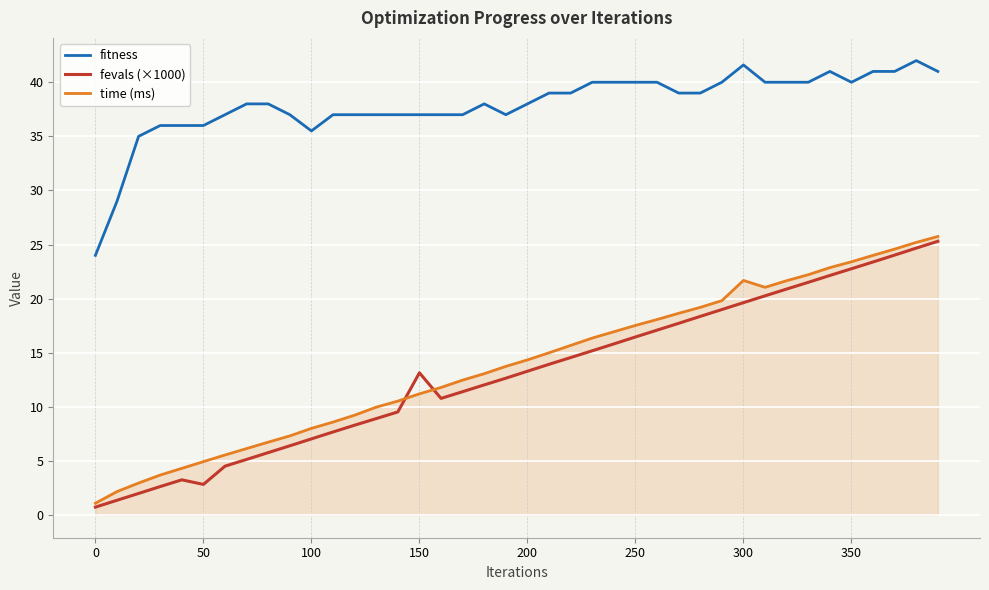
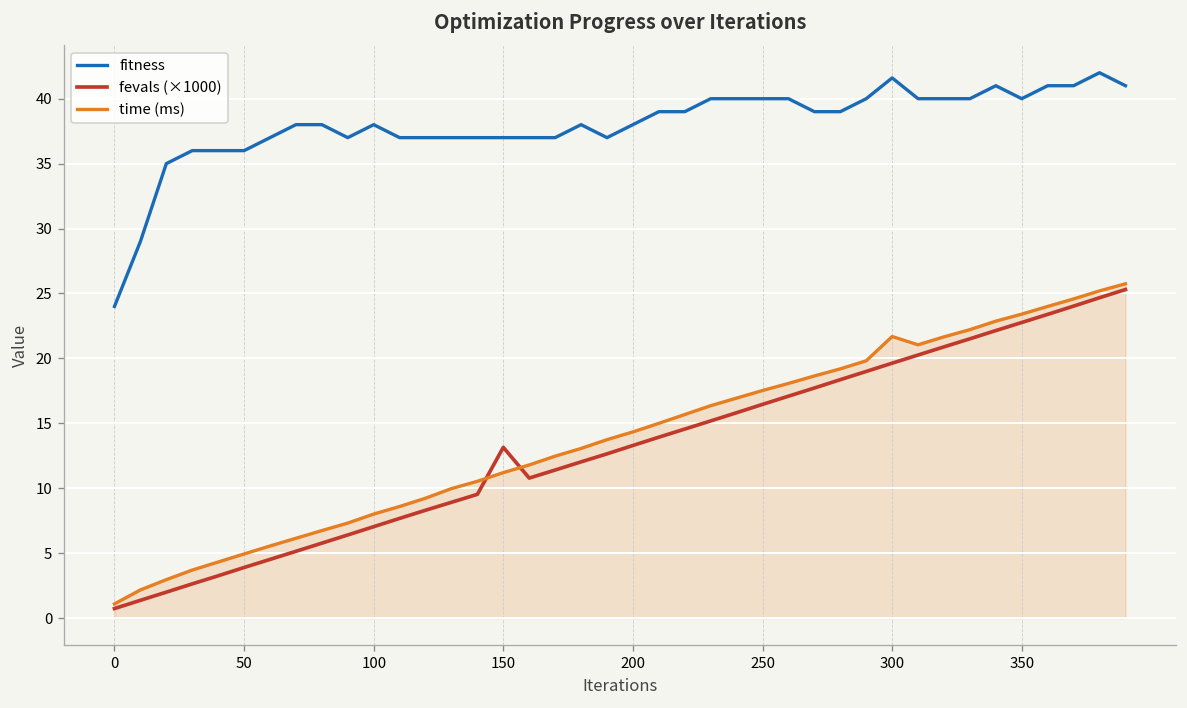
  {
    "fitness": {
      "0": 24.0,
      "50": 36.0,
-     "100": 35.5,
+     "100": 38.0,
      "150": 37.0,
      "200": 38.0,
      "250": 40.0,
      "300": 41.6,
      "350": 40.0
    },
    "fevals (×1000)": {
      "0": 0.7,
-     "50": 2.8,
+     "50": 3.9,
      "100": 7.0,
      "150": 13.1,
      "200": 13.3,
      "250": 16.5,
      "300": 19.6,
      "350": 22.8
    },
    "time (ms)": {
      "0": 1.1,
      "50": 4.9,
      "100": 8.0,
      "150": 11.2,
      "200": 14.3,
      "250": 17.5,
      "300": 21.7,
      "350": 23.4
    }
  }
